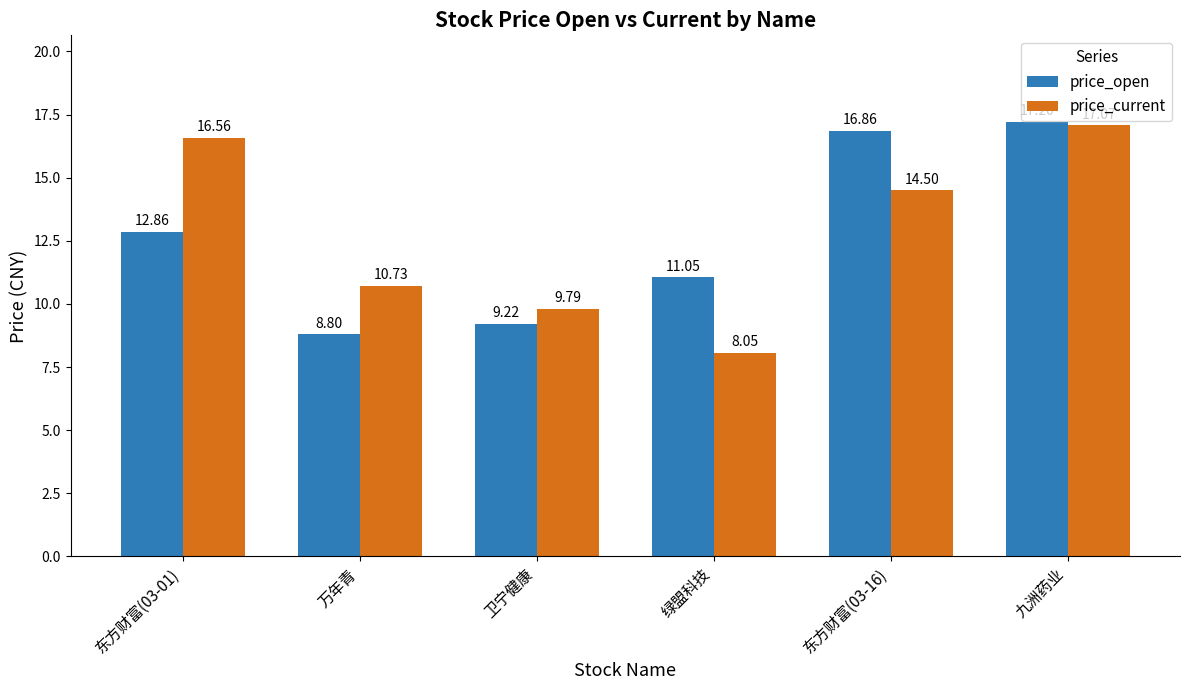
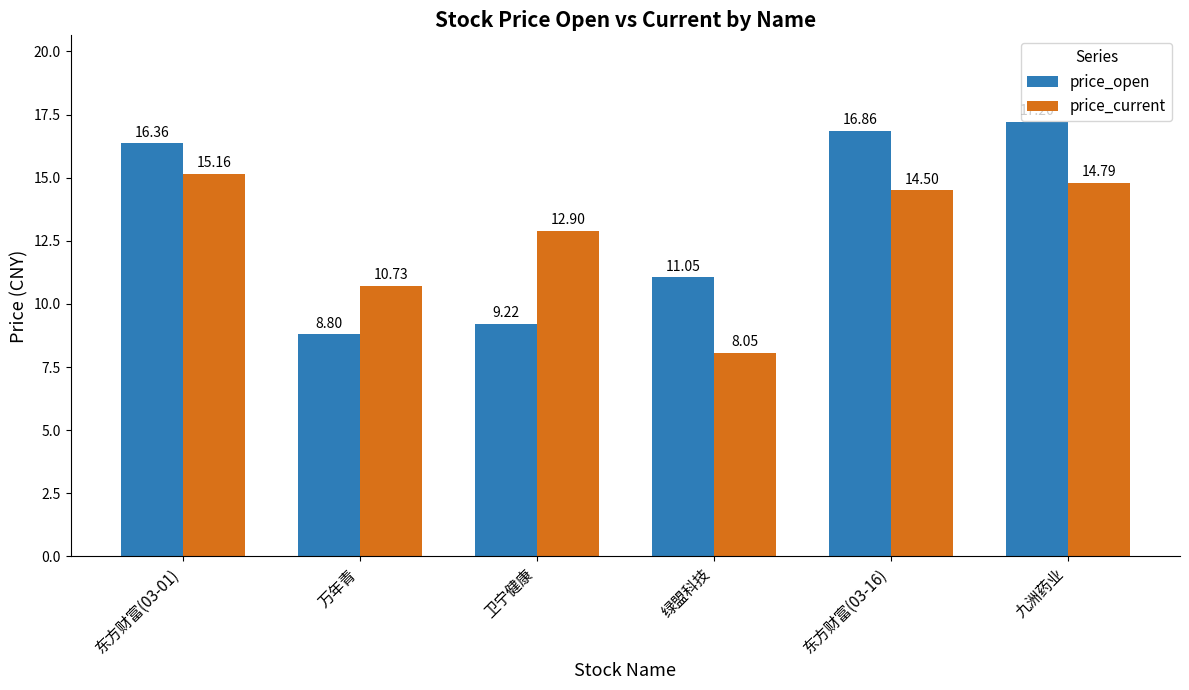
  {
    "price_open": {
-     "东方财富(03-01)": 12.86,
+     "东方财富(03-01)": 16.36,
      "万年青": 8.80,
      "卫宁健康": 9.22,
      "绿盟科技": 11.05,
      "东方财富(03-16)": 16.86
    },
    "price_current": {
-     "东方财富(03-01)": 16.56,
+     "东方财富(03-01)": 15.16,
      "万年青": 10.73,
-     "卫宁健康": 9.79,
+     "卫宁健康": 12.90,
      "绿盟科技": 8.05,
      "东方财富(03-16)": 14.50,
-     "九洲药业": 17.1
+     "九洲药业": 14.8
    }
  }
